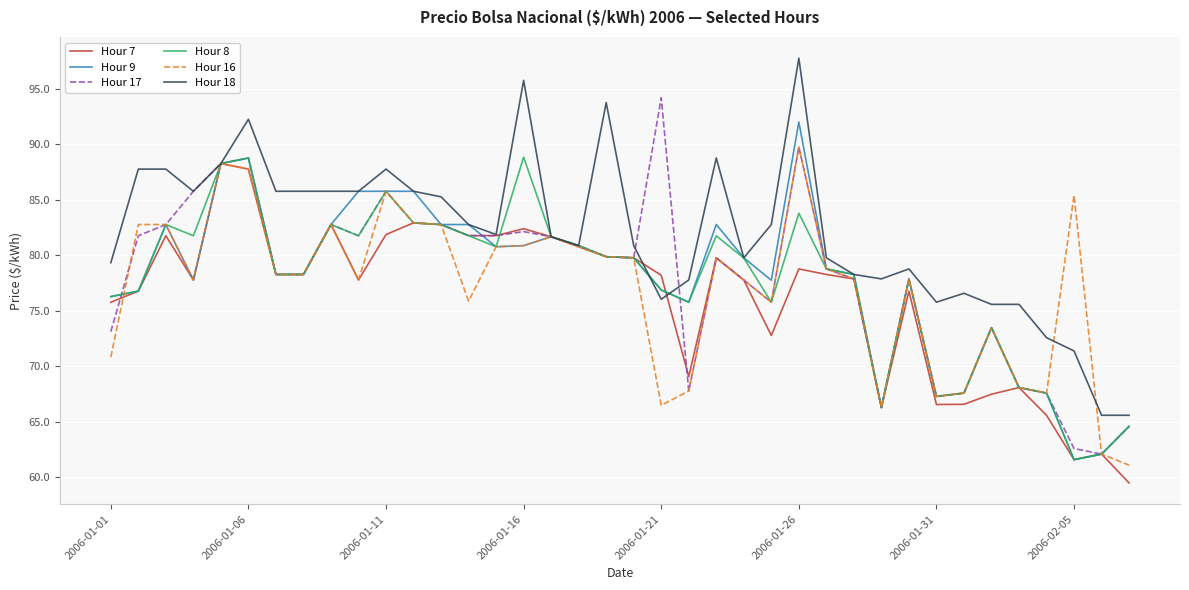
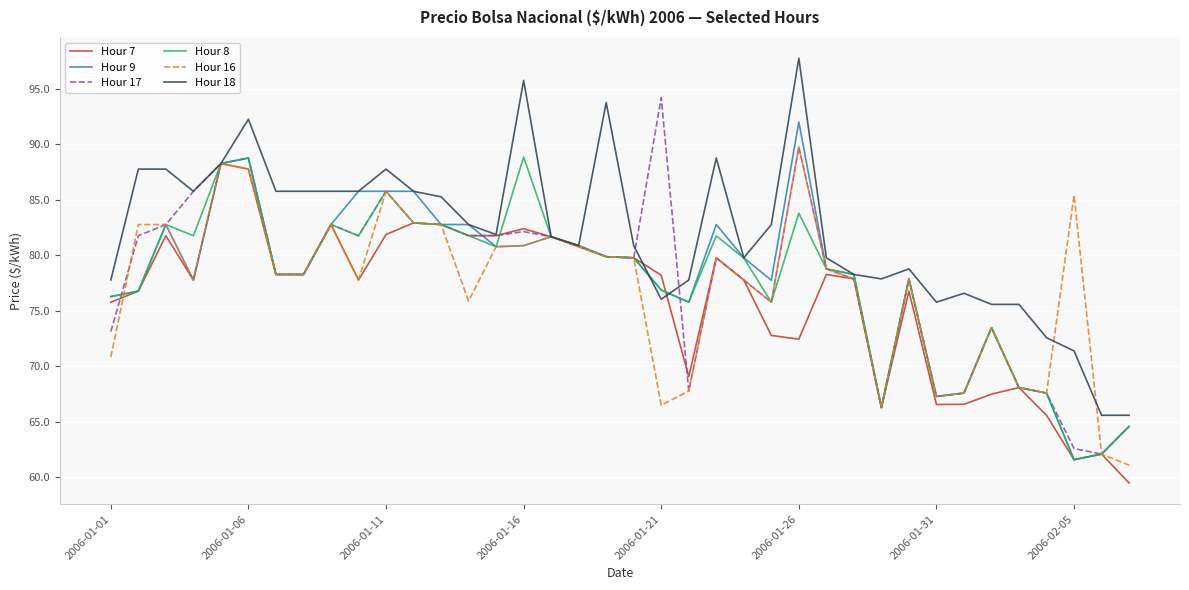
  {
    "Hour 7": {
      "2006-01-01": 75.8,
      "2006-01-11": 81.9,
      "2006-01-16": 82.4,
      "2006-01-21": 78.2,
-     "2006-01-26": 78.8,
+     "2006-01-26": 72.4,
      "2006-01-31": 66.6
    },
    "Hour 9": {
      "2006-01-26": 92.0
    },
    "Hour 17": {
      "2006-01-01": 73.1,
      "2006-01-16": 82.1,
      "2006-01-21": 94.2,
      "2006-02-05": 62.6
    },
    "Hour 8": {
      "2006-01-16": 88.9,
      "2006-01-26": 83.8
    },
    "Hour 16": {
      "2006-01-01": 70.8,
      "2006-01-21": 66.5,
      "2006-02-05": 85.4
    },
    "Hour 18": {
-     "2006-01-01": 79.3,
+     "2006-01-01": 77.8,
      "2006-01-06": 92.3,
      "2006-01-11": 87.8,
      "2006-01-16": 95.8,
      "2006-01-21": 76.0,
      "2006-01-26": 97.8,
      "2006-01-31": 75.8,
      "2006-02-05": 71.4
    }
  }
